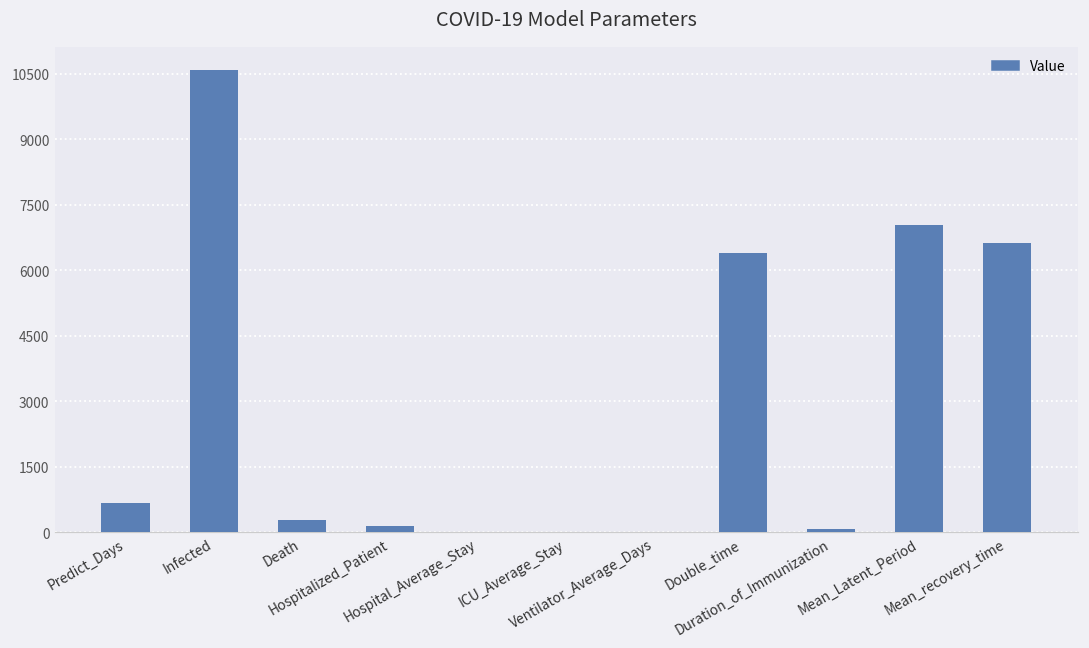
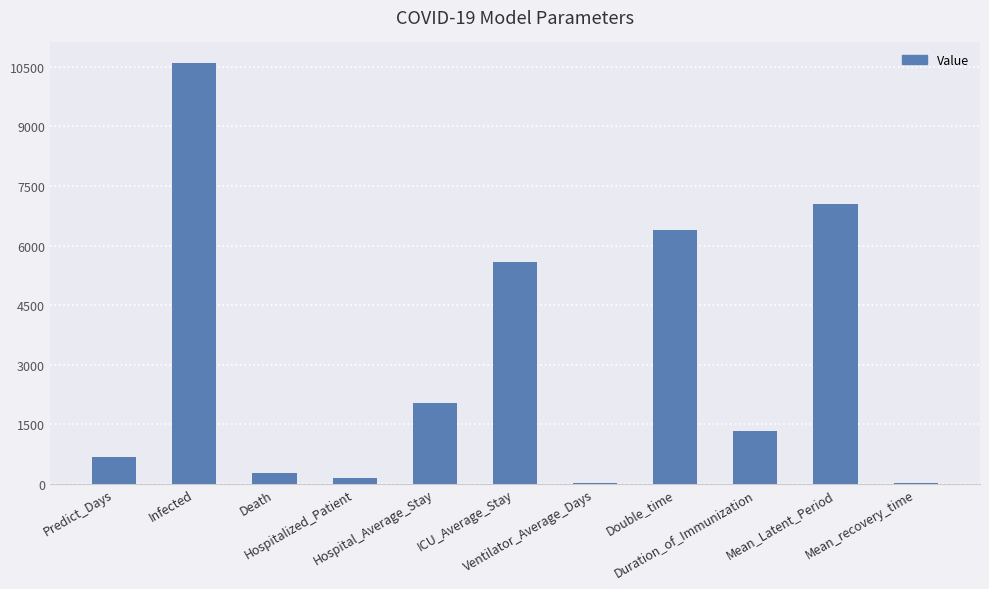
  {
    "Predict_Days": 700,
    "Infected": 10600,
    "Death": 300,
    "Hospitalized_Patient": 200,
-   "Hospital_Average_Stay": 0,
-   "ICU_Average_Stay": 0,
+   "Hospital_Average_Stay": 2000,
+   "ICU_Average_Stay": 5600,
    "Double_time": 6400,
-   "Duration_of_Immunization": 100,
+   "Duration_of_Immunization": 1300,
    "Mean_Latent_Period": 7000,
-   "Mean_recovery_time": 6600
+   "Mean_recovery_time": 0
  }
